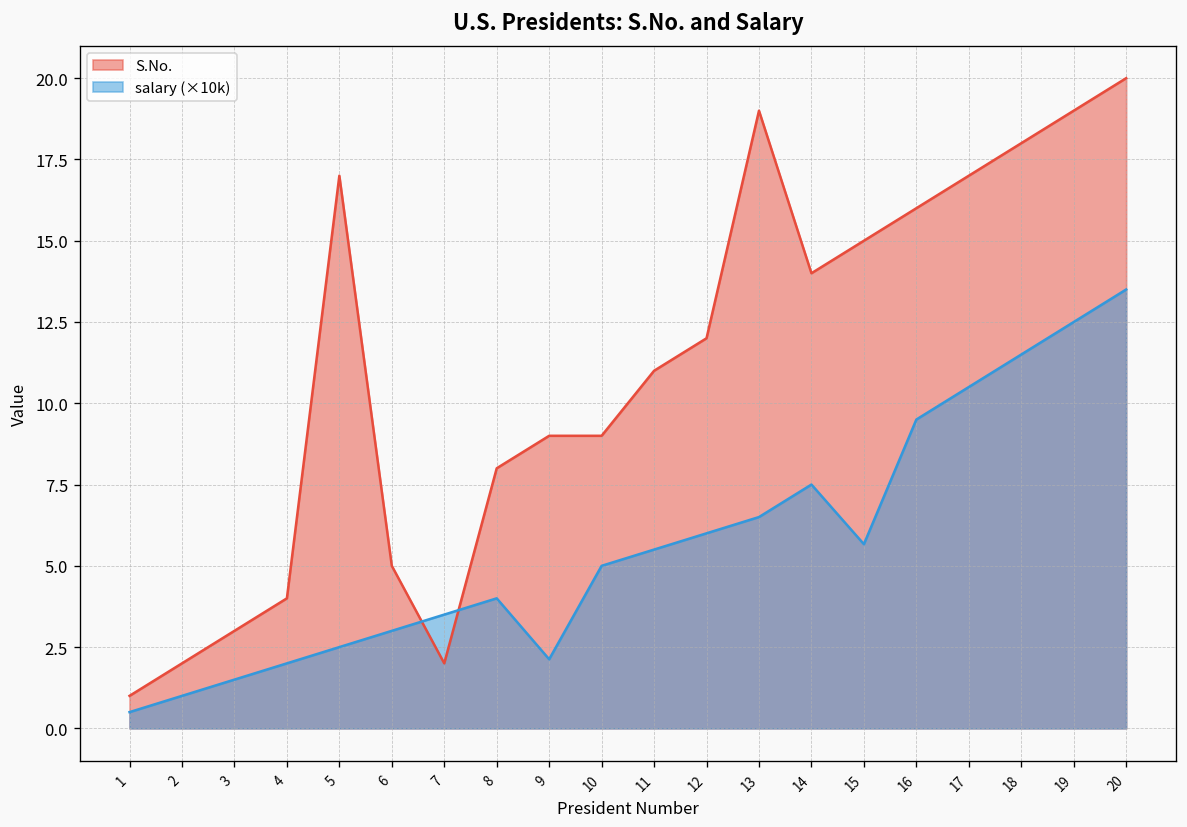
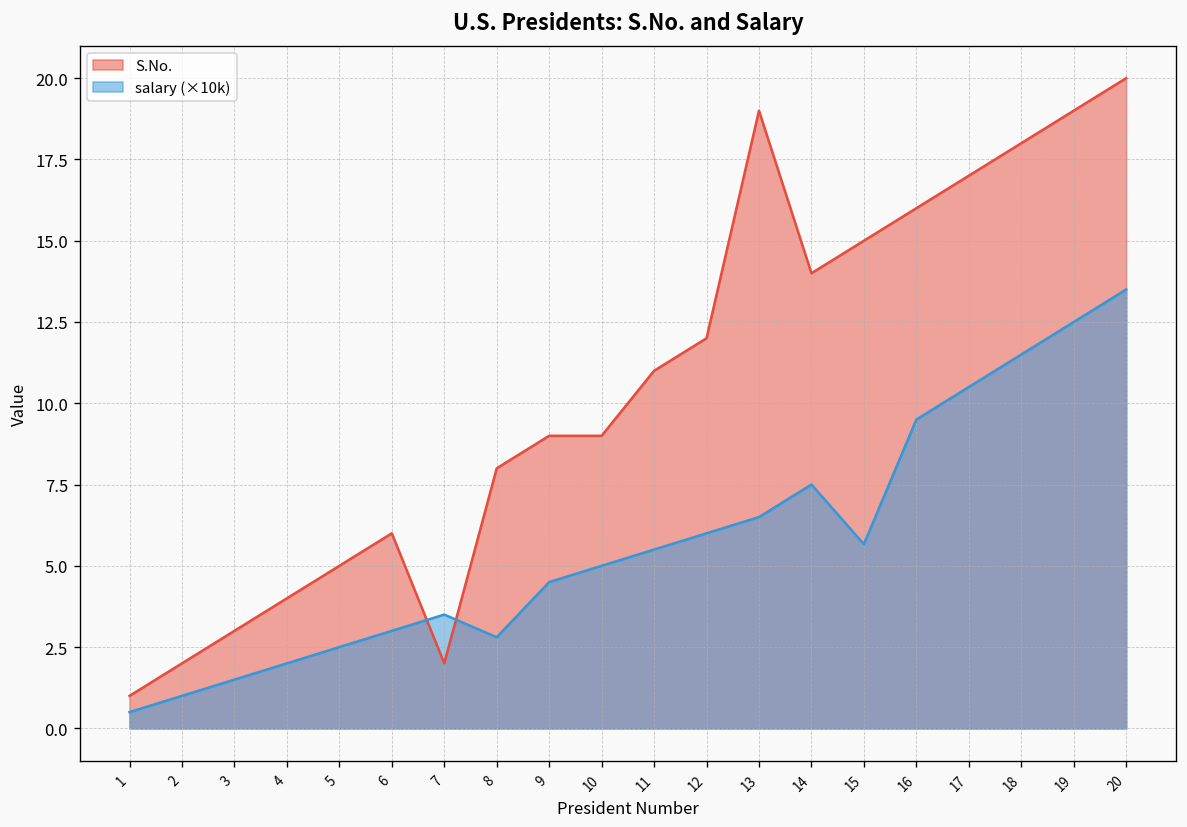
  {
    "S.No.": {
      "1": 1,
      "2": 2,
      "3": 3,
      "4": 4,
-     "5": 17,
-     "6": 5,
+     "5": 5,
+     "6": 6,
      "7": 2,
      "8": 8,
      "9": 9,
      "10": 9,
      "11": 11,
      "12": 12,
      "13": 19,
      "14": 14,
      "15": 15,
      "16": 16,
      "17": 17,
      "18": 18,
      "19": 19,
      "20": 20
    },
    "salary (×10k)": {
      "1": 0.5,
      "2": 1.0,
      "3": 1.5,
      "4": 2.0,
      "5": 2.5,
      "6": 3.0,
      "7": 3.5,
-     "8": 4.0,
-     "9": 2.1,
+     "8": 2.8,
+     "9": 4.5,
      "10": 5.0,
      "11": 5.5,
      "12": 6.0,
      "13": 6.5,
      "14": 7.5,
      "15": 5.7,
      "16": 9.5,
      "17": 10.5,
      "18": 11.5,
      "19": 12.5,
      "20": 13.5
    }
  }
